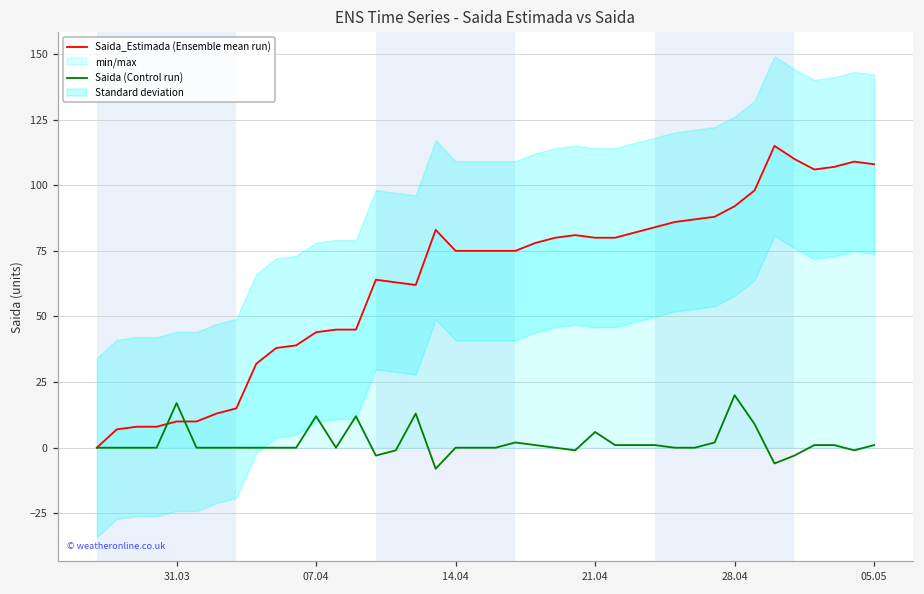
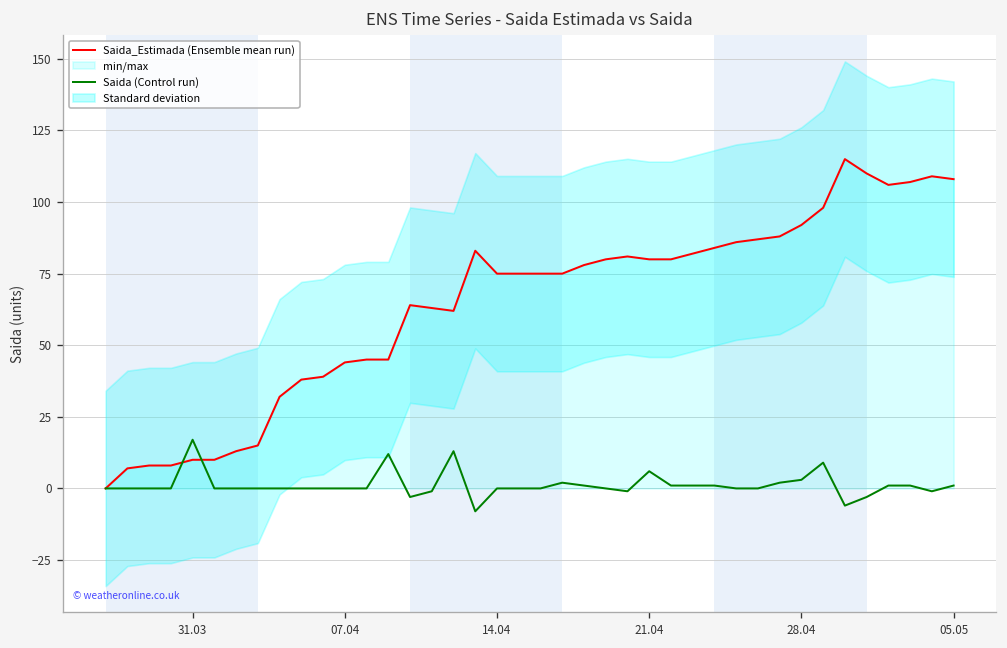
  {
    "Saida (Control run)": {
      "31.03": 17,
-     "07.04": 12,
+     "07.04": 0,
      "14.04": 0,
      "21.04": 6,
-     "28.04": 20,
+     "28.04": 3,
      "05.05": 1
    }
  }
